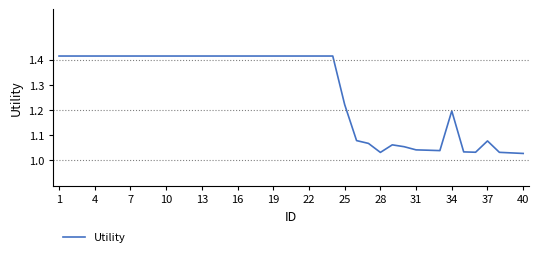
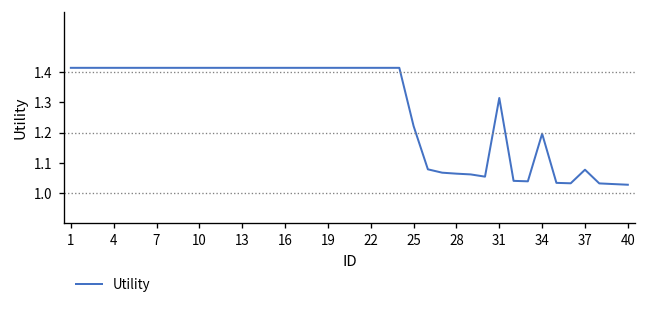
  {
    "1": 1.41,
    "4": 1.41,
    "7": 1.41,
    "10": 1.41,
    "13": 1.41,
    "16": 1.41,
    "19": 1.41,
    "22": 1.41,
    "25": 1.22,
-   "28": 1.03,
-   "31": 1.04,
+   "28": 1.06,
+   "31": 1.31,
    "34": 1.20,
    "37": 1.08,
    "40": 1.03
  }
